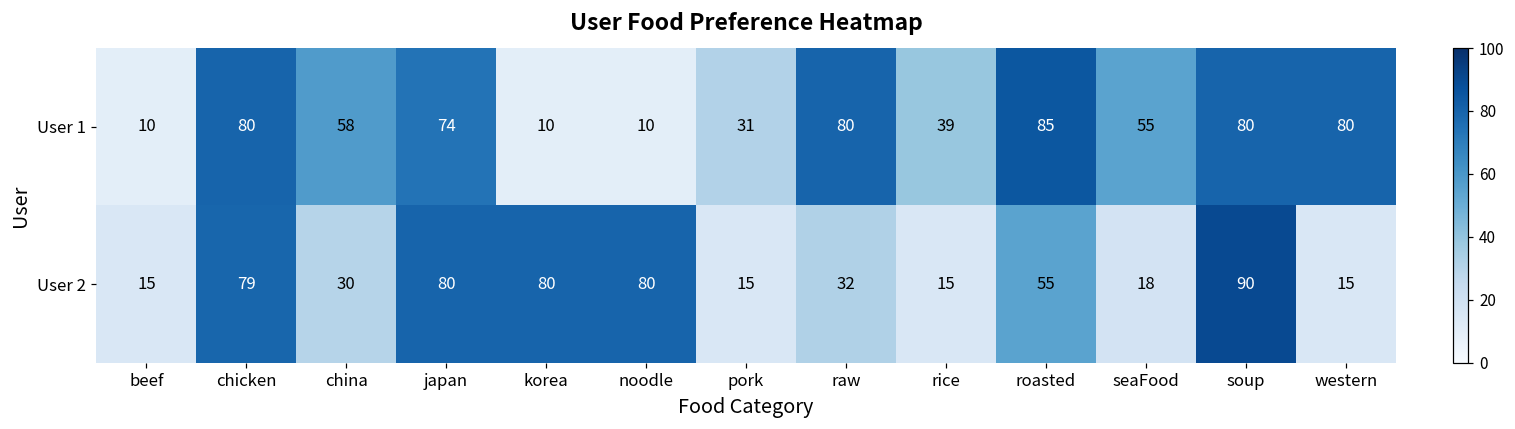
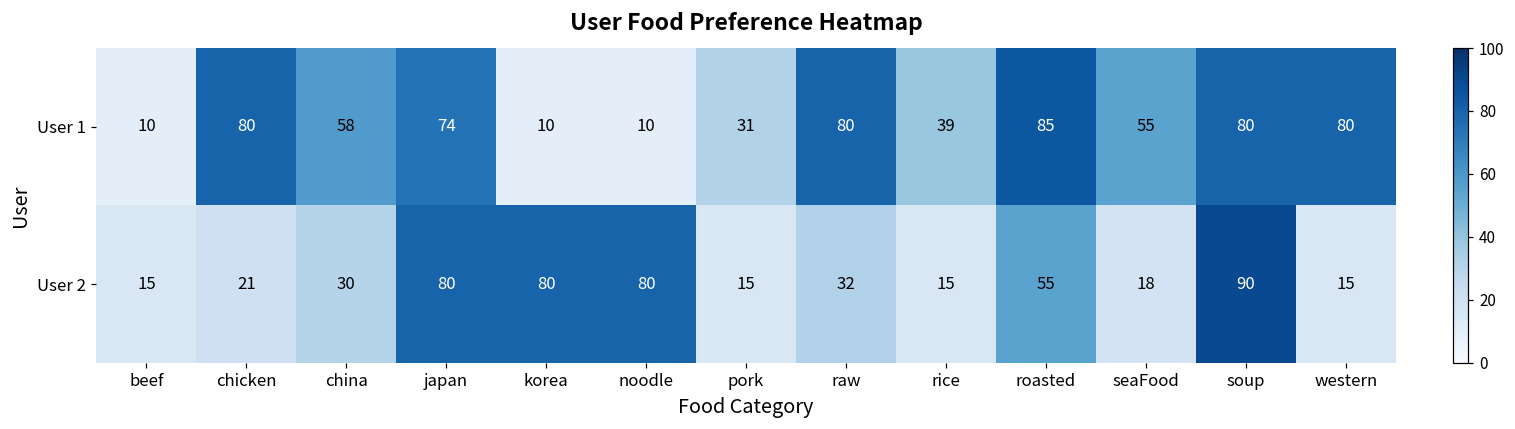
  {
    "User 1": {
      "beef": 10,
      "chicken": 80,
      "china": 58,
      "japan": 74,
      "korea": 10,
      "noodle": 10,
      "pork": 31,
      "raw": 80,
      "rice": 39,
      "roasted": 85,
      "seaFood": 55,
      "soup": 80,
      "western": 80
    },
    "User 2": {
      "beef": 15,
-     "chicken": 79,
+     "chicken": 21,
      "china": 30,
      "japan": 80,
      "korea": 80,
      "noodle": 80,
      "pork": 15,
      "raw": 32,
      "rice": 15,
      "roasted": 55,
      "seaFood": 18,
      "soup": 90,
      "western": 15
    }
  }
